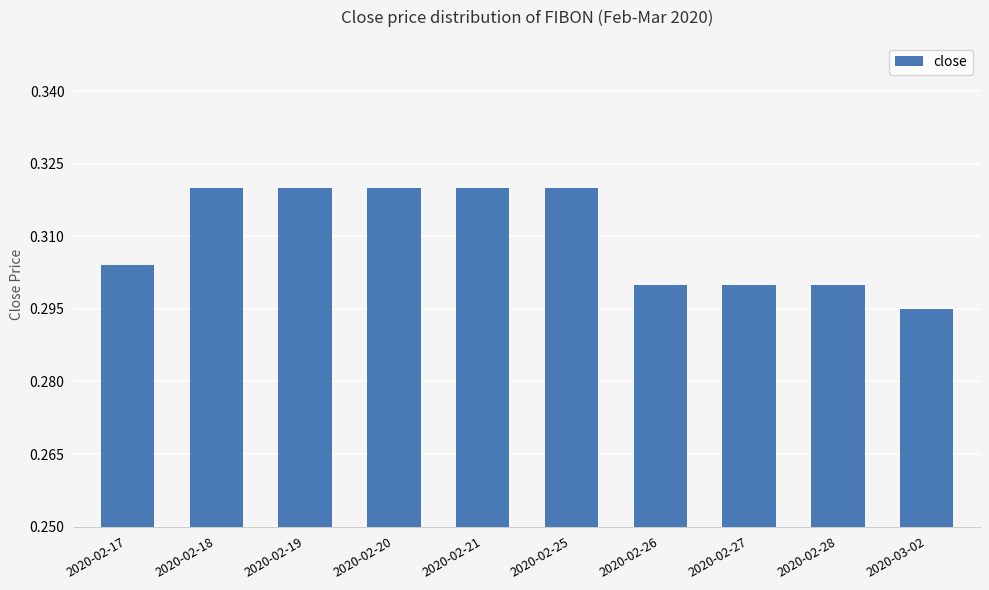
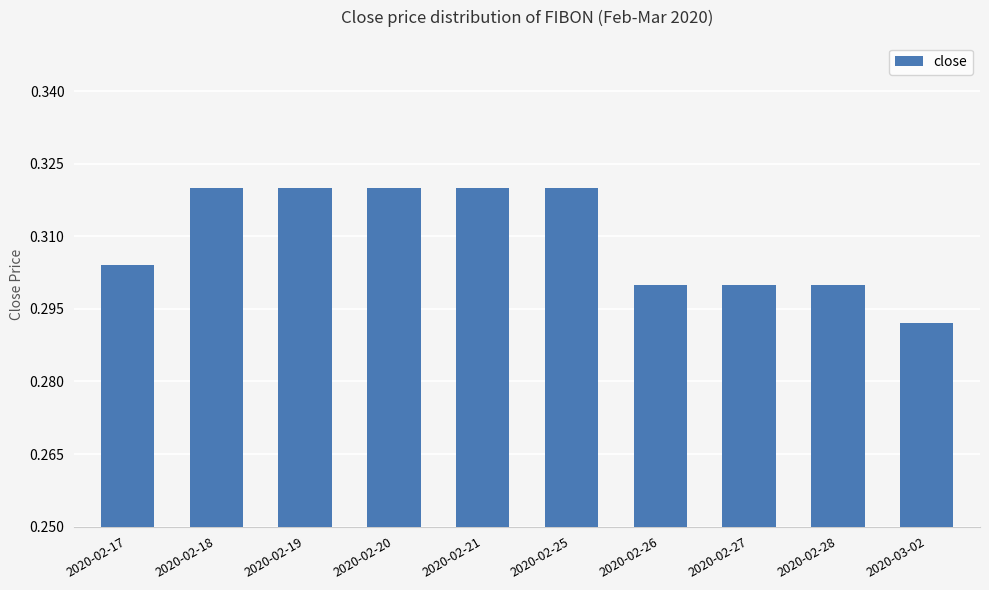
  {
    "2020-02-17": 0.304,
    "2020-02-18": 0.320,
    "2020-02-19": 0.320,
    "2020-02-20": 0.320,
    "2020-02-21": 0.320,
    "2020-02-25": 0.320,
    "2020-02-26": 0.300,
    "2020-02-27": 0.300,
    "2020-02-28": 0.300,
-   "2020-03-02": 0.295
+   "2020-03-02": 0.292
  }
